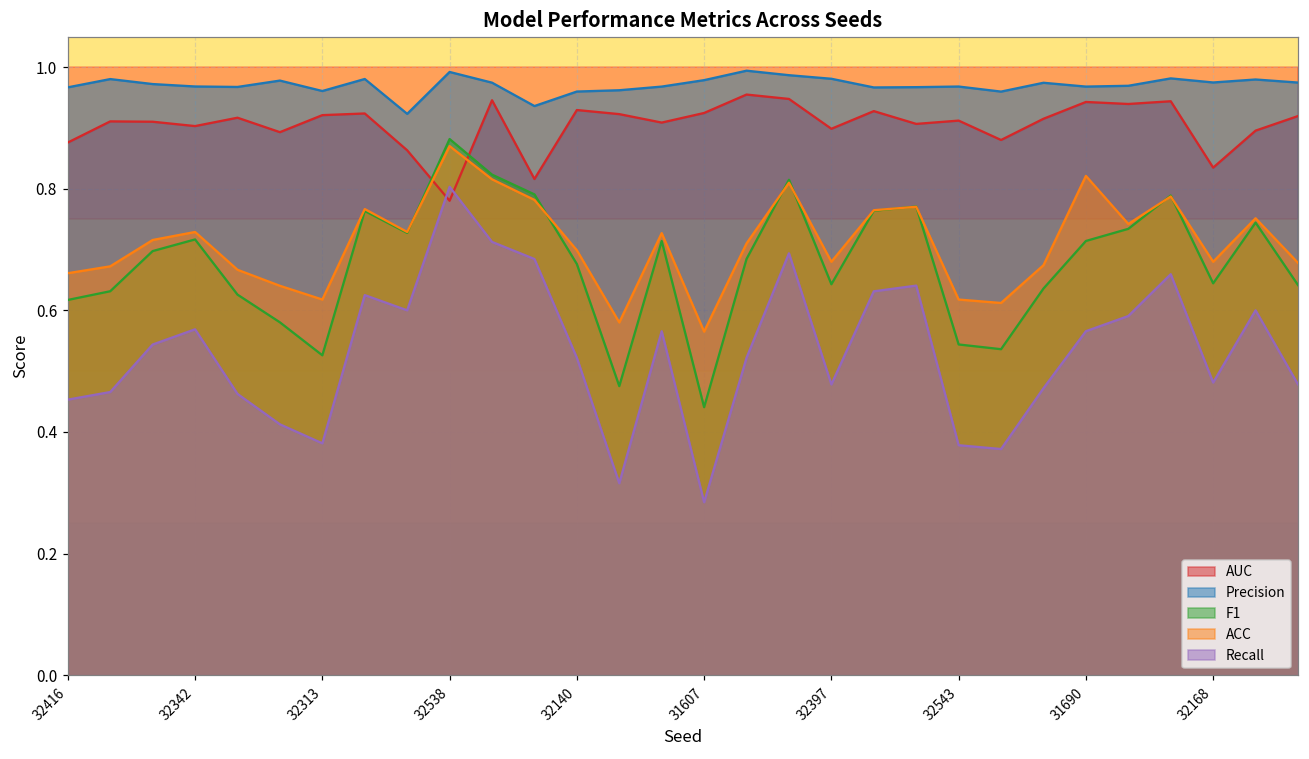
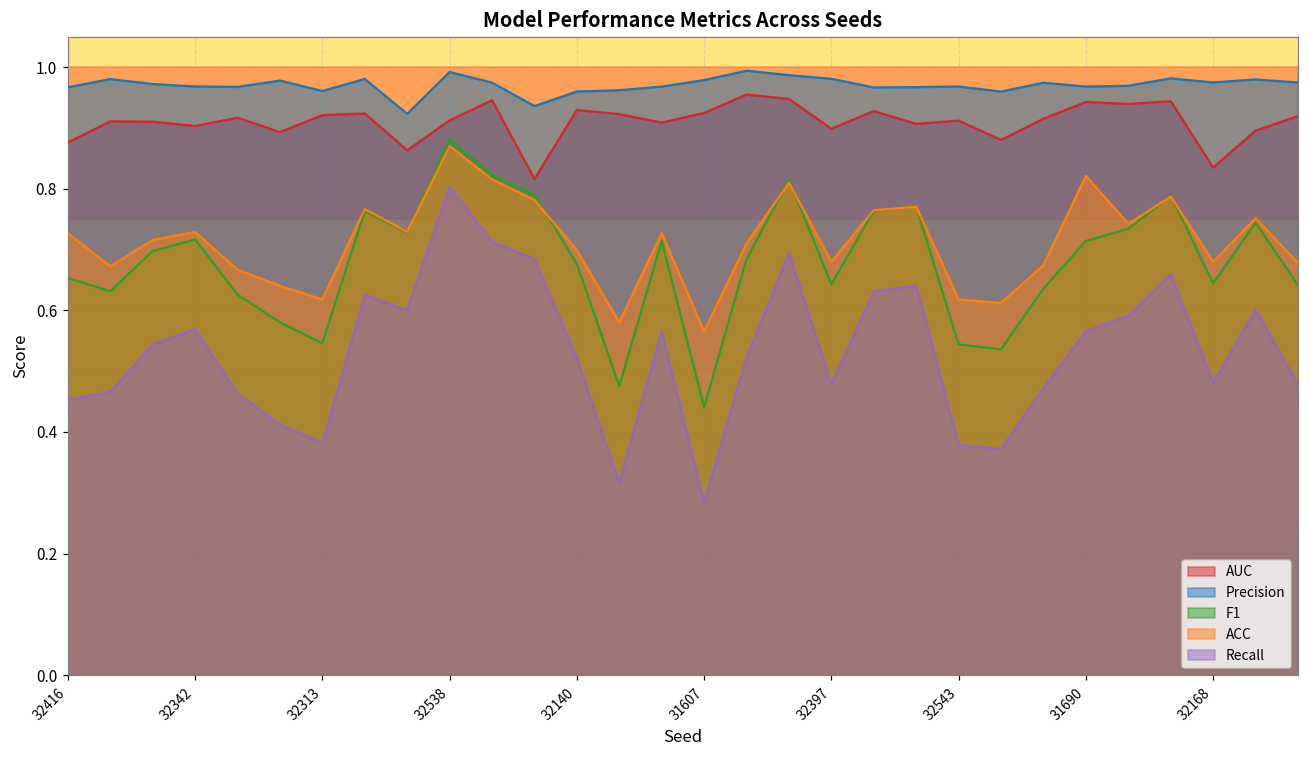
  {
    "AUC": {
      "32416": 0.88,
      "32342": 0.90,
      "32313": 0.92,
-     "32538": 0.78,
+     "32538": 0.91,
      "32140": 0.93,
      "31607": 0.92,
      "32397": 0.90,
      "32543": 0.91,
      "31690": 0.94,
      "32168": 0.83
    },
    "Precision": {
      "32416": 0.97,
      "32342": 0.97,
      "32313": 0.96,
      "32538": 0.99,
      "32140": 0.96,
      "31607": 0.98,
      "32397": 0.98,
      "32543": 0.97,
      "31690": 0.97,
      "32168": 0.97
    },
    "F1": {
-     "32416": 0.62,
+     "32416": 0.65,
      "32342": 0.72,
-     "32313": 0.53,
+     "32313": 0.55,
      "32538": 0.88,
      "32140": 0.68,
      "31607": 0.44,
      "32397": 0.64,
      "32543": 0.54,
      "31690": 0.71,
      "32168": 0.64
    },
    "ACC": {
-     "32416": 0.66,
+     "32416": 0.73,
      "32342": 0.73,
      "32313": 0.62,
      "32538": 0.87,
      "32140": 0.70,
      "31607": 0.56,
      "32397": 0.68,
      "32543": 0.62,
      "31690": 0.82,
      "32168": 0.68
    },
    "Recall": {
      "32416": 0.45,
      "32342": 0.57,
      "32313": 0.38,
      "32538": 0.80,
      "32140": 0.52,
      "31607": 0.28,
      "32397": 0.48,
      "32543": 0.38,
      "31690": 0.57,
      "32168": 0.48
    }
  }
